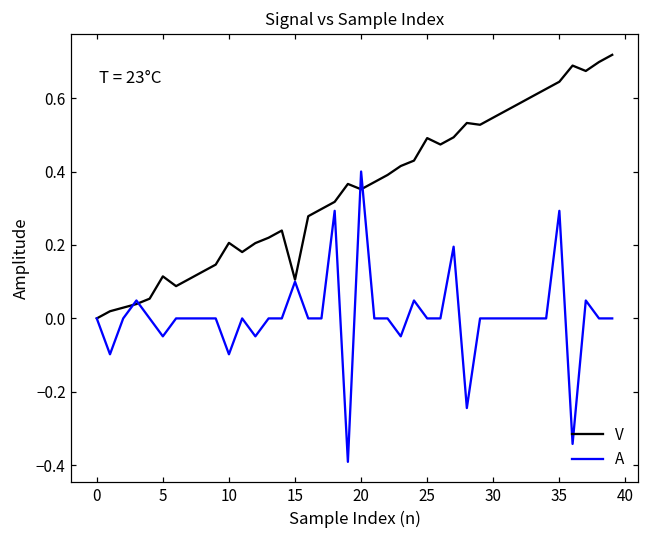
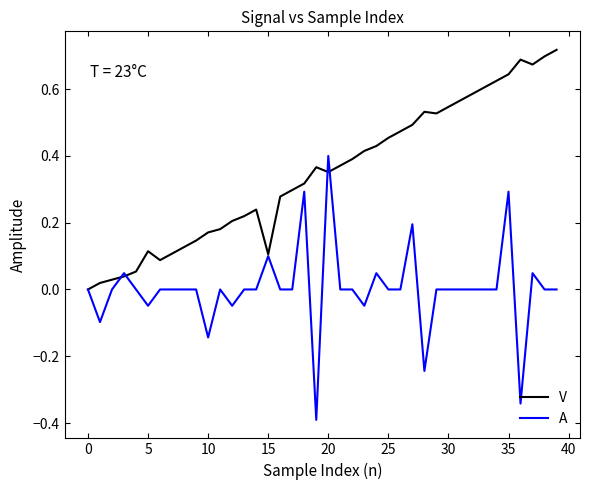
  {
    "V": {
      "5": 0.11,
-     "10": 0.21,
+     "10": 0.17,
      "20": 0.35,
-     "25": 0.49,
+     "25": 0.45,
      "30": 0.55,
      "35": 0.64
    },
    "A": {
      "5": -0.05,
-     "10": -0.10,
+     "10": -0.14,
      "20": 0.40,
      "25": 0.00,
      "30": 0.00,
      "35": 0.29
    }
  }
